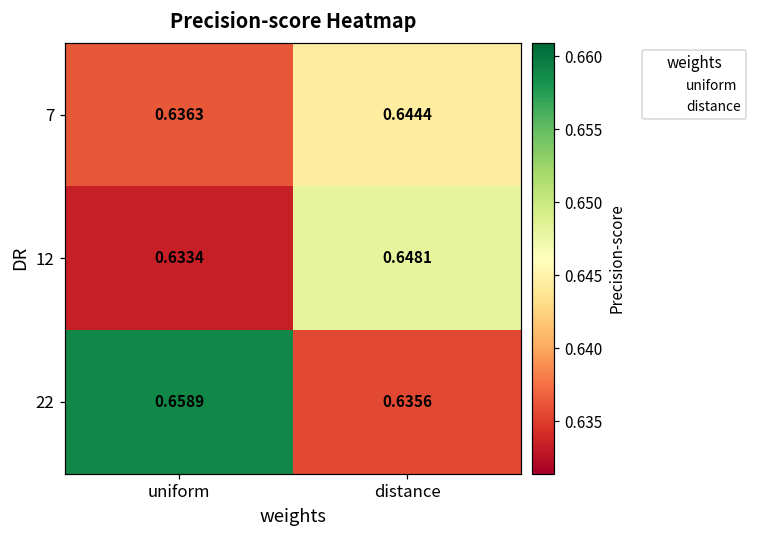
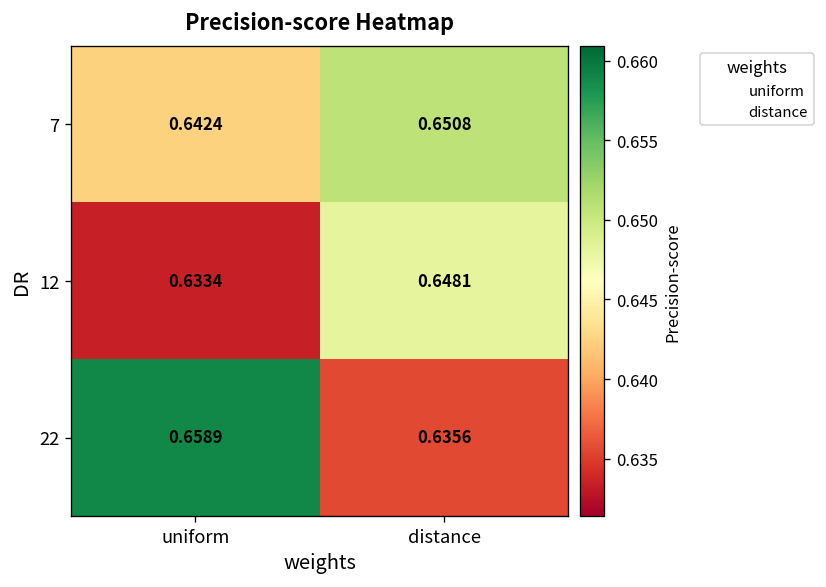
  {
    "7": {
-     "uniform": 0.6363,
-     "distance": 0.6444
+     "uniform": 0.6424,
+     "distance": 0.6508
    },
    "12": {
      "uniform": 0.6334,
      "distance": 0.6481
    },
    "22": {
      "uniform": 0.6589,
      "distance": 0.6356
    }
  }
